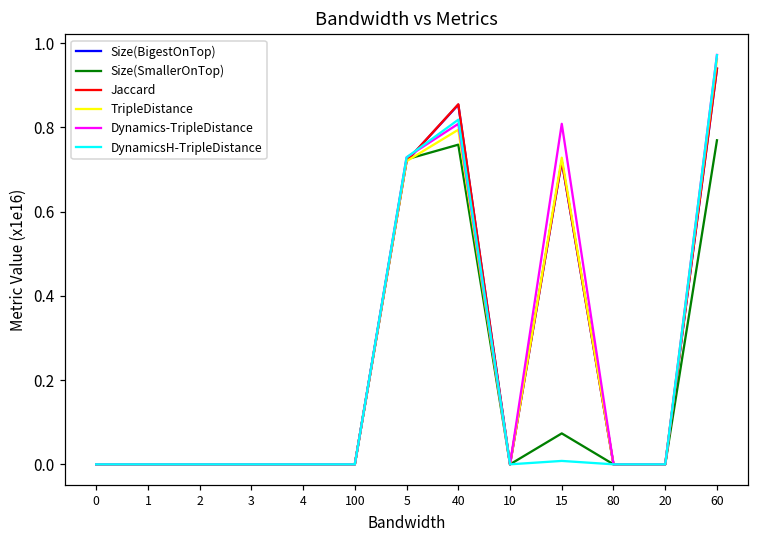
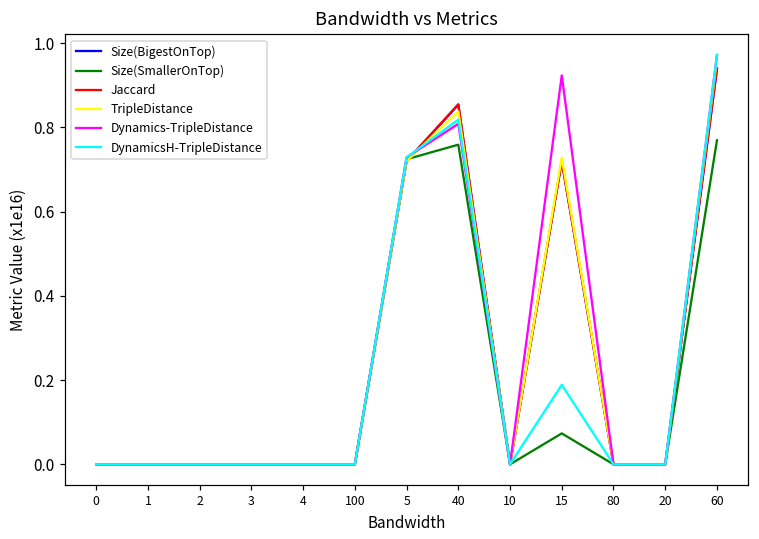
  {
    "Size(SmallerOnTop)": {
      "40": 0.76,
      "15": 0.07,
      "60": 0.77
    },
    "TripleDistance": {
-     "40": 0.79,
+     "40": 0.84,
      "15": 0.73,
      "60": 0.96
    },
    "Dynamics-TripleDistance": {
      "40": 0.81,
-     "15": 0.81
+     "15": 0.92
    },
    "DynamicsH-TripleDistance": {
      "40": 0.82,
-     "15": 0.01
+     "15": 0.19
    }
  }
